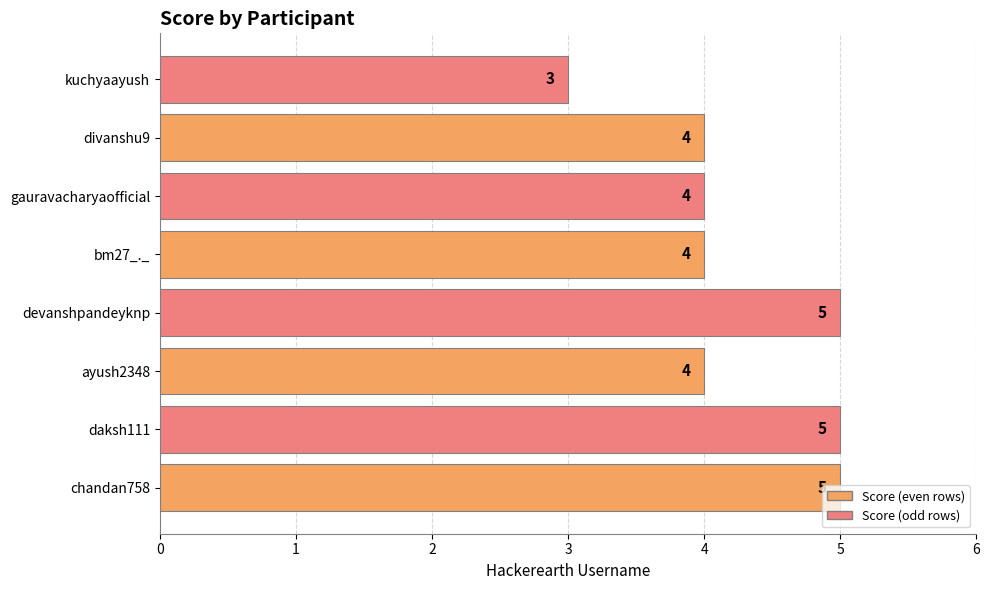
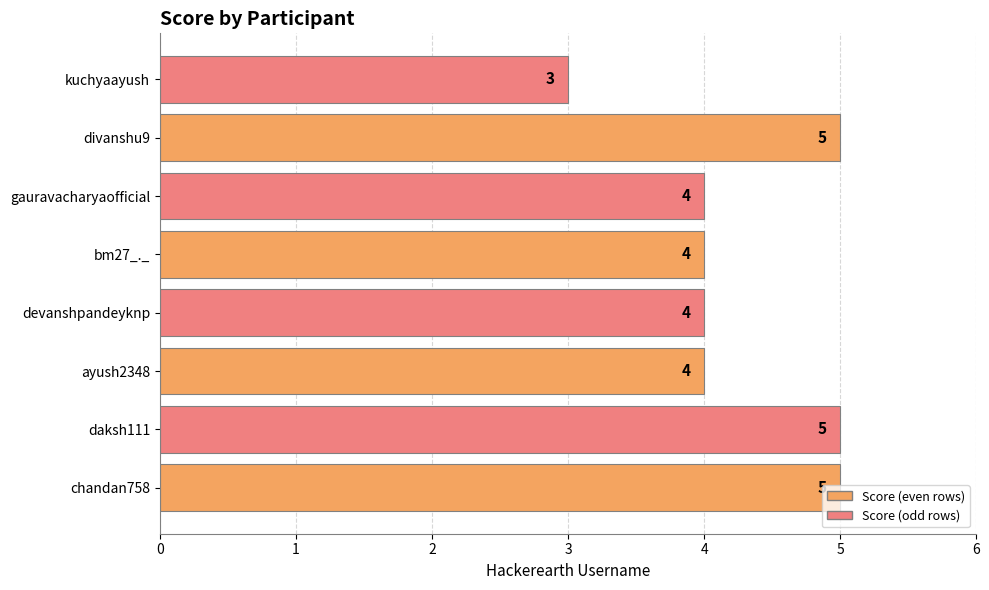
  {
    "kuchyaayush": 3,
-   "divanshu9": 4,
+   "divanshu9": 5,
    "gauravacharyaofficial": 4,
    "bm27_._": 4,
-   "devanshpandeyknp": 5,
+   "devanshpandeyknp": 4,
    "ayush2348": 4,
    "daksh111": 5
  }
